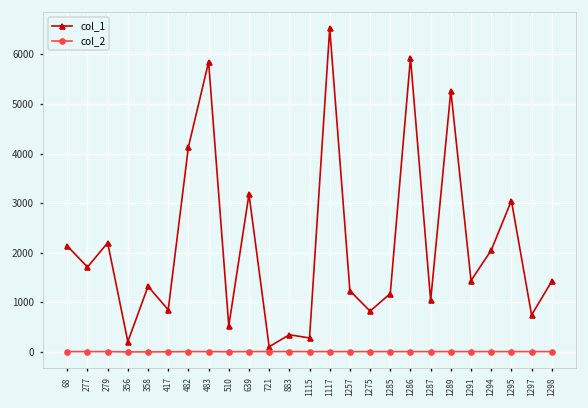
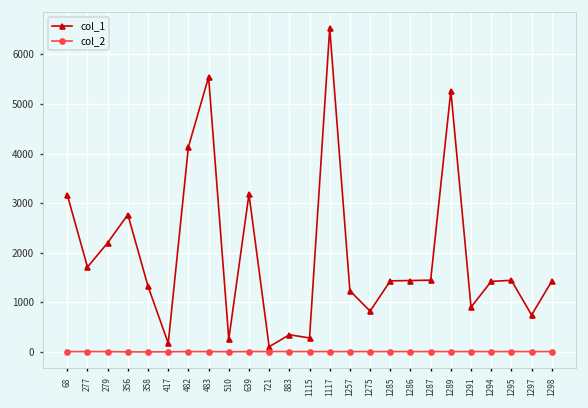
  {
    "col_1": {
-     "68": 2100,
+     "68": 3200,
      "277": 1700,
      "279": 2200,
-     "356": 200,
+     "356": 2800,
      "358": 1300,
-     "417": 900,
+     "417": 200,
      "482": 4100,
-     "483": 5800,
-     "510": 500,
+     "483": 5500,
+     "510": 300,
      "639": 3200,
      "721": 100,
      "883": 300,
      "1115": 300,
      "1117": 6500,
      "1257": 1200,
      "1275": 800,
-     "1285": 1200,
-     "1286": 5900,
-     "1287": 1000,
+     "1285": 1400,
+     "1286": 1400,
+     "1287": 1400,
      "1289": 5300,
-     "1291": 1400,
-     "1294": 2100,
-     "1295": 3100,
+     "1291": 900,
+     "1294": 1400,
+     "1295": 1400,
      "1297": 700,
      "1298": 1400
    },
    "col_2": {
      "68": 0,
      "277": 0,
      "279": 0,
      "356": 0,
      "358": 0,
      "417": 0,
      "482": 0,
      "483": 0,
      "510": 0,
      "639": 0,
      "721": 0,
      "883": 0,
      "1115": 0,
      "1117": 0,
      "1257": 0,
      "1275": 0,
      "1285": 0,
      "1286": 0,
      "1287": 0,
      "1289": 0,
      "1291": 0,
      "1294": 0,
      "1295": 0,
      "1297": 0,
      "1298": 0
    }
  }
